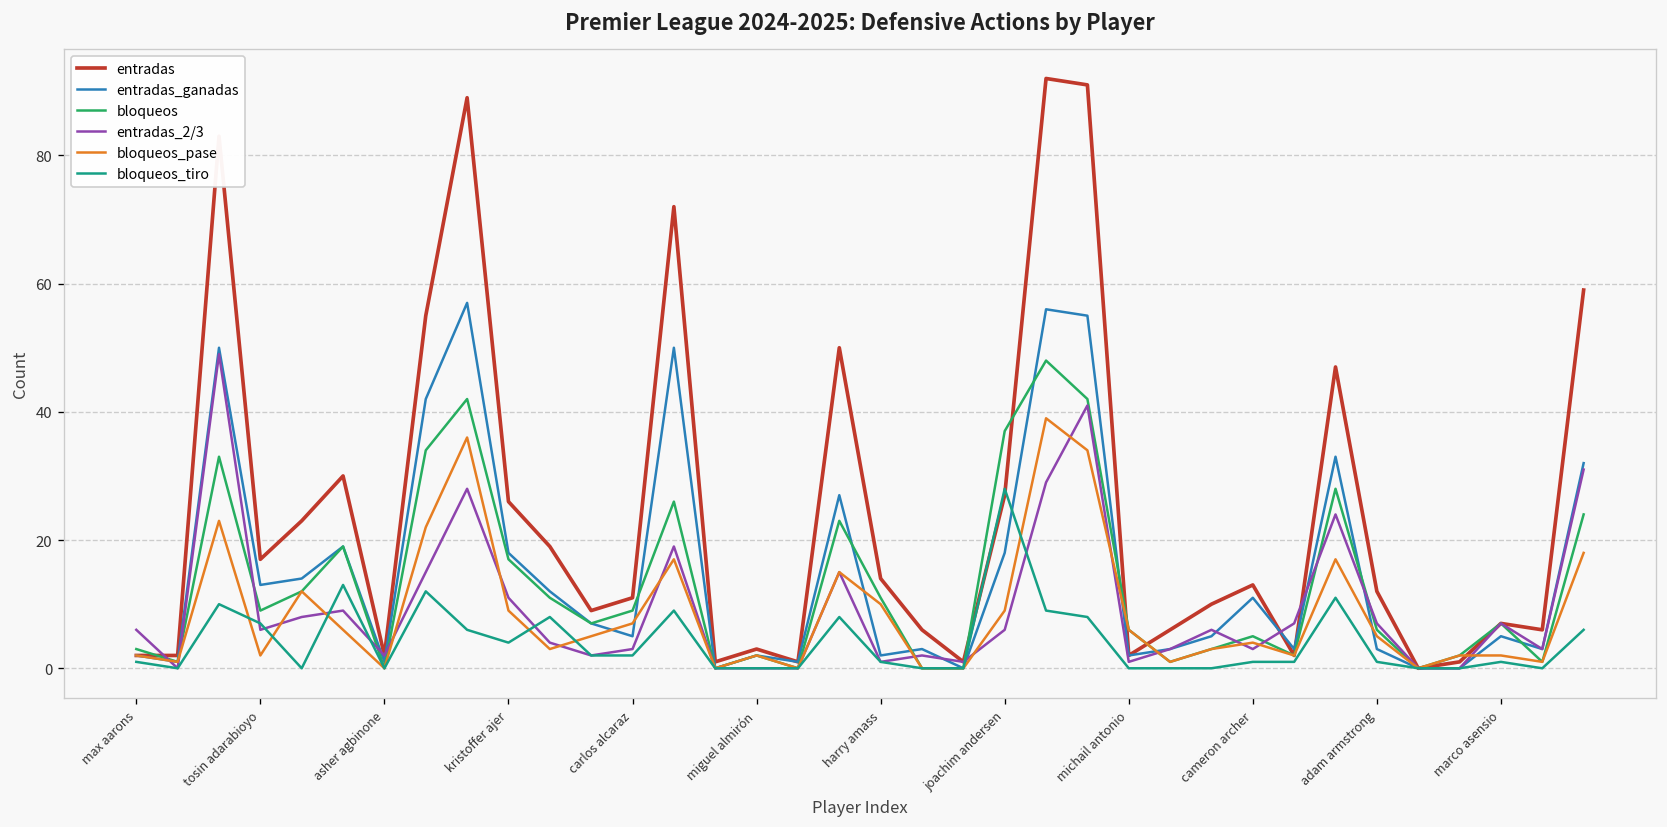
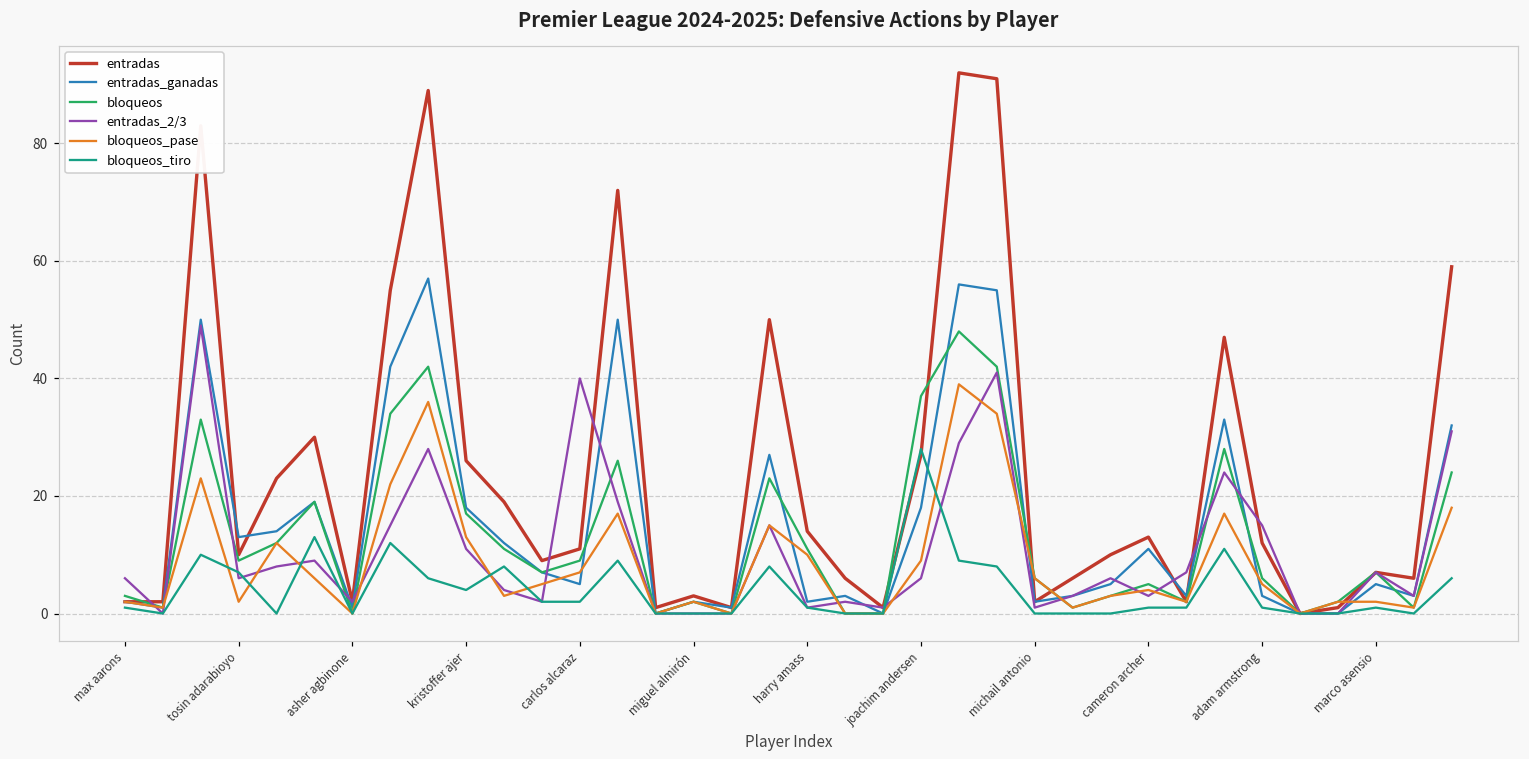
  {
    "entradas": {
-     "tosin adarabioyo": 17,
+     "tosin adarabioyo": 10,
      "kristoffer ajer": 26,
      "carlos alcaraz": 11,
      "miguel almirón": 3,
      "harry amass": 14,
      "joachim andersen": 27,
      "cameron archer": 13,
      "adam armstrong": 12
    },
    "entradas_ganadas": {
      "tosin adarabioyo": 13,
      "asher agbinone": 1,
      "kristoffer ajer": 18,
      "carlos alcaraz": 5,
      "harry amass": 2,
      "joachim andersen": 18,
      "cameron archer": 11,
      "adam armstrong": 3,
      "marco asensio": 5
    },
    "entradas_2/3": {
      "max aarons": 6,
      "tosin adarabioyo": 6,
      "kristoffer ajer": 11,
-     "carlos alcaraz": 3,
+     "carlos alcaraz": 40,
      "joachim andersen": 6,
      "michail antonio": 1,
      "cameron archer": 3,
-     "adam armstrong": 7
+     "adam armstrong": 15
    },
    "bloqueos_pase": {
      "tosin adarabioyo": 2,
-     "kristoffer ajer": 9,
+     "kristoffer ajer": 13,
      "carlos alcaraz": 7,
      "harry amass": 10,
      "joachim andersen": 9,
      "cameron archer": 4,
      "adam armstrong": 5,
      "marco asensio": 2
    }
  }
